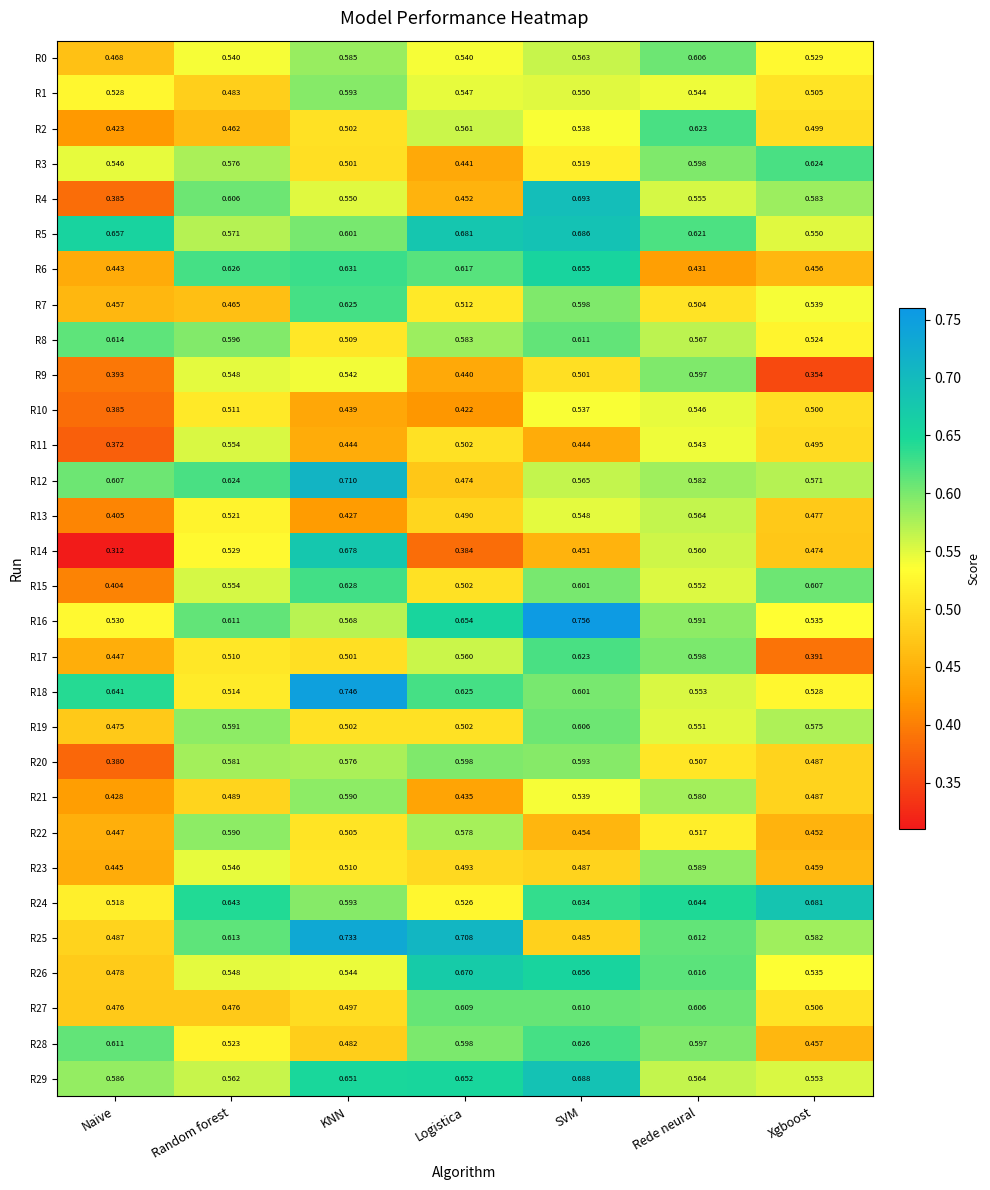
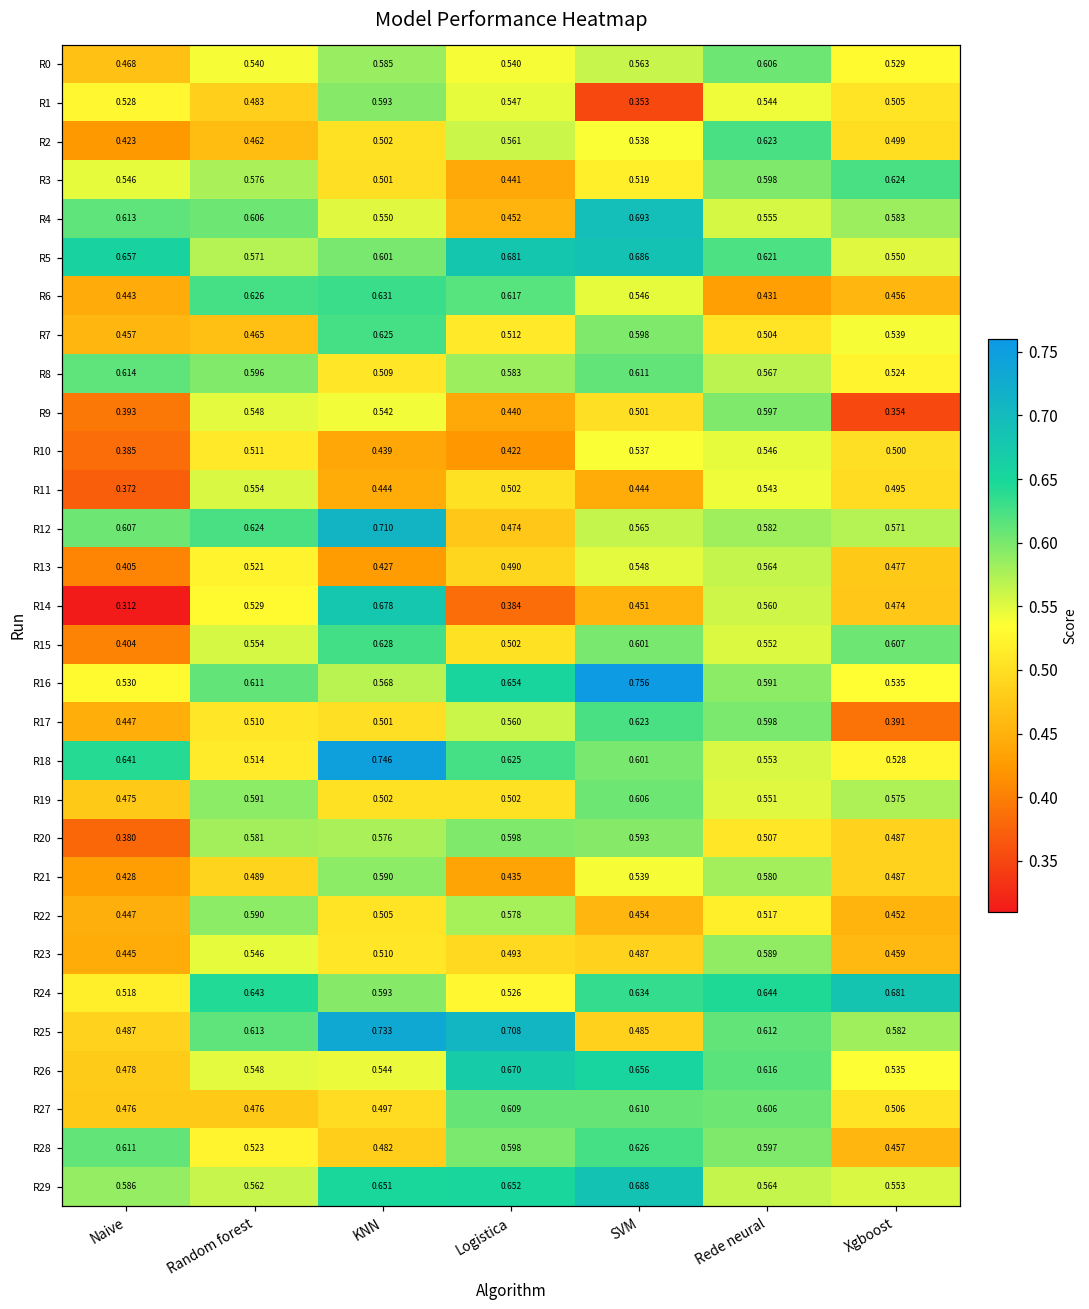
  {
    "R1": {
      "Naive": 0.528,
      "Random forest": 0.483,
      "KNN": 0.593,
      "Logistica": 0.547,
-     "SVM": 0.550,
+     "SVM": 0.353,
      "Rede neural": 0.544,
      "Xgboost": 0.505
    },
    "R4": {
-     "Naive": 0.385,
+     "Naive": 0.613,
      "Random forest": 0.606,
      "KNN": 0.550,
      "Logistica": 0.452,
      "SVM": 0.693,
      "Rede neural": 0.555,
      "Xgboost": 0.583
    },
    "R6": {
      "Naive": 0.443,
      "Random forest": 0.626,
      "KNN": 0.631,
      "Logistica": 0.617,
-     "SVM": 0.655,
+     "SVM": 0.546,
      "Rede neural": 0.431,
      "Xgboost": 0.456
    }
  }
